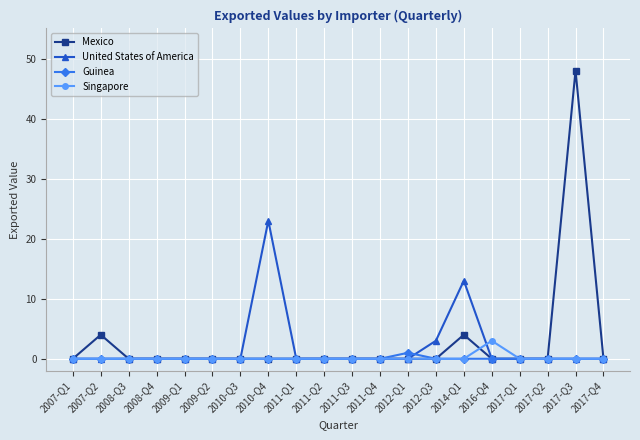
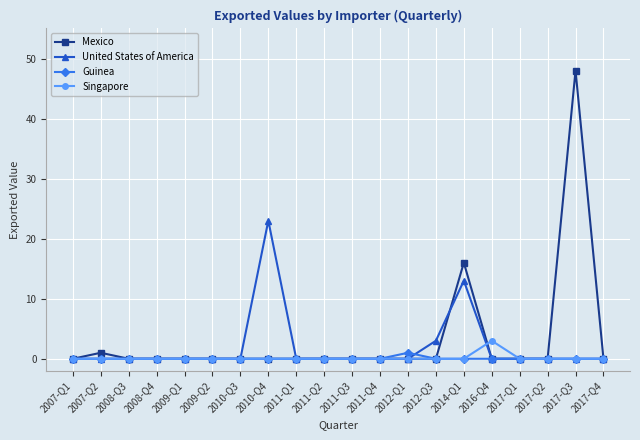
  {
    "Mexico": {
-     "2007-Q2": 4,
-     "2014-Q1": 4,
+     "2007-Q2": 1,
+     "2014-Q1": 16,
      "2017-Q3": 48
    }
  }
